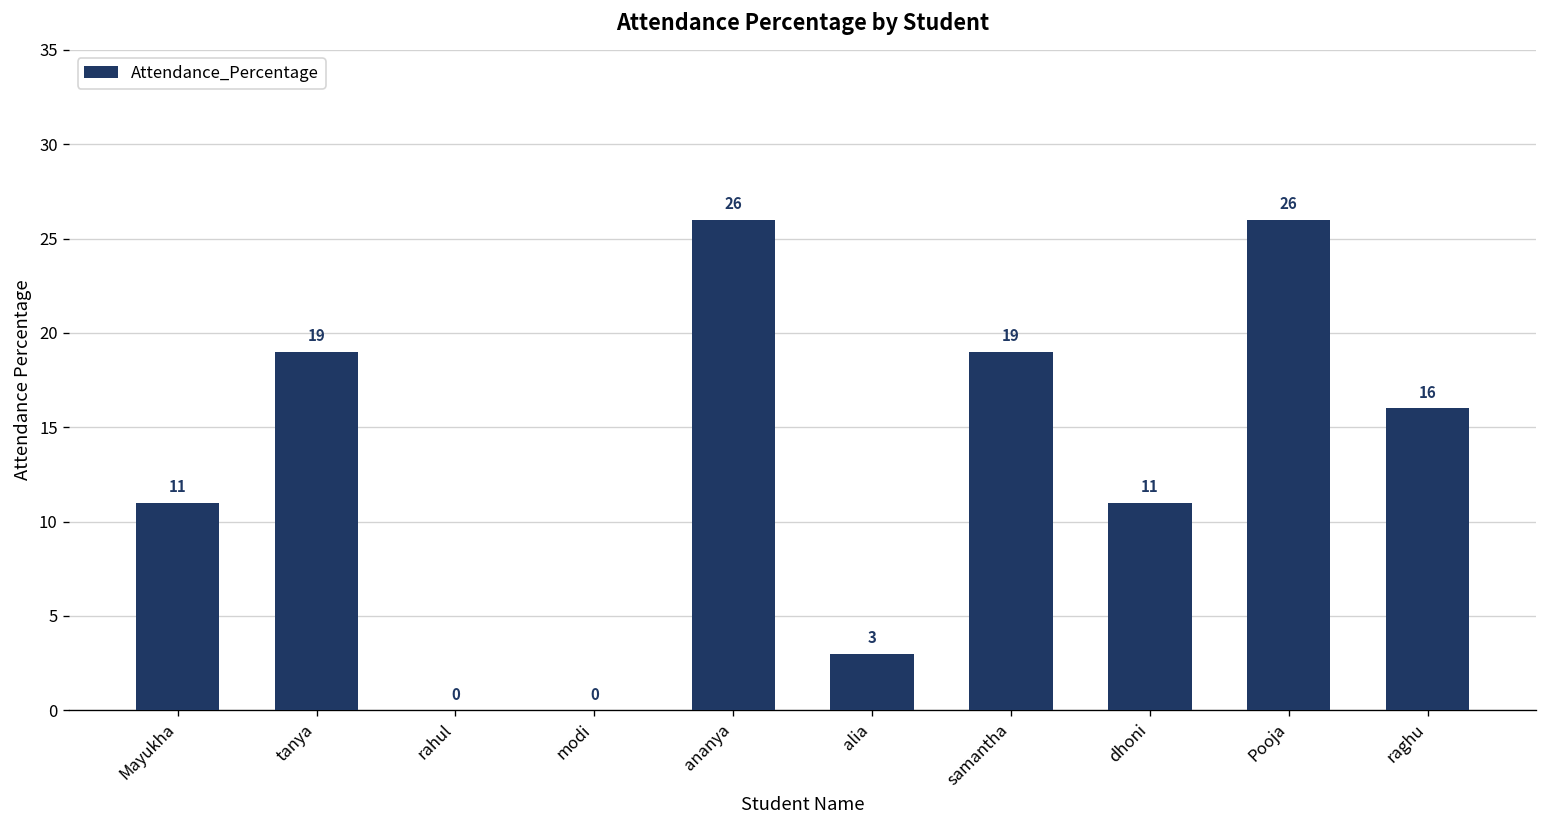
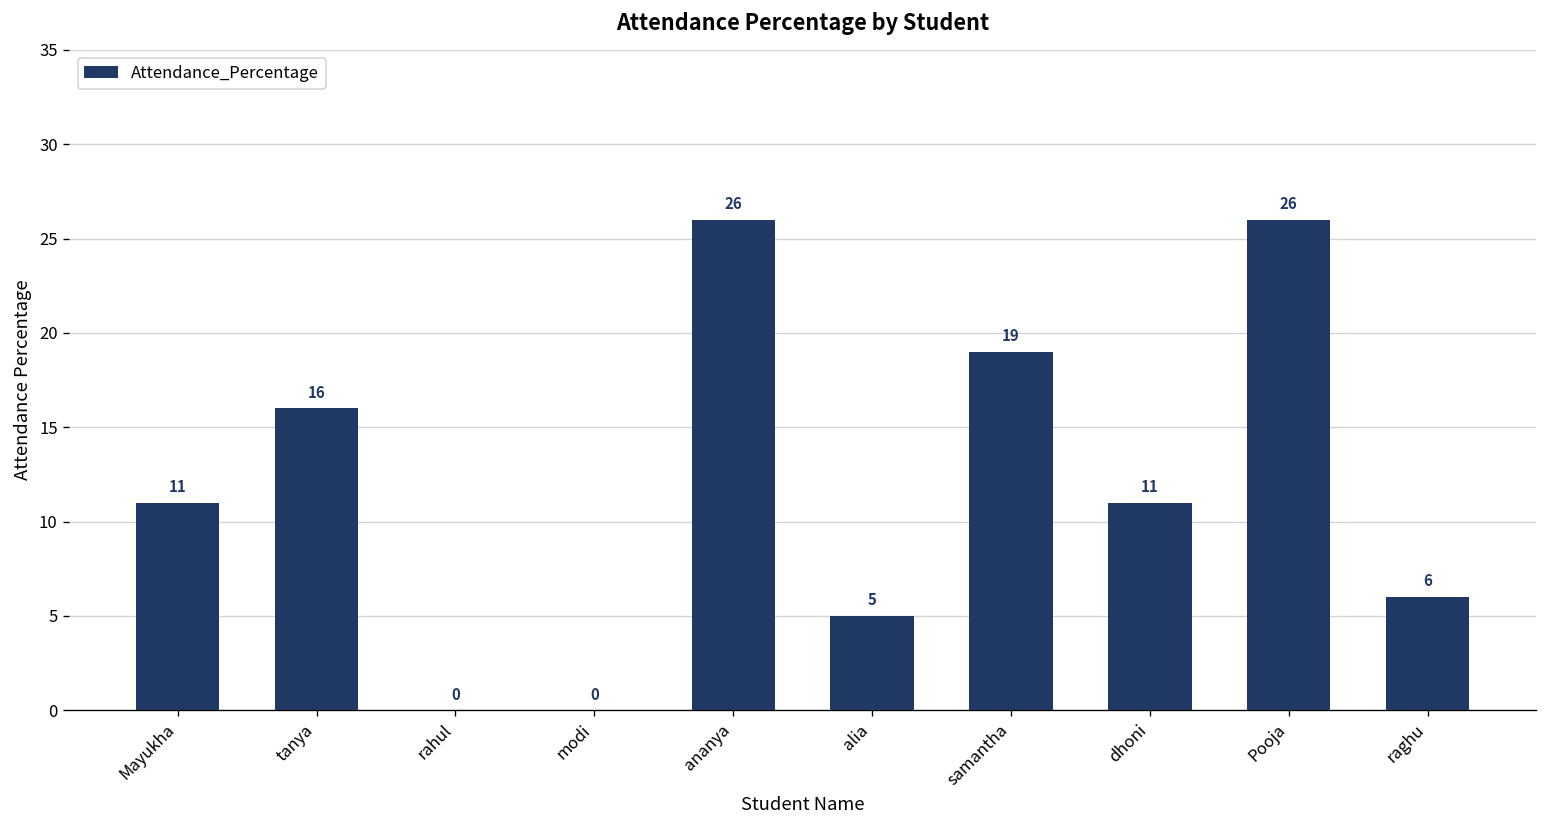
  {
    "Mayukha": 11,
-   "tanya": 19,
+   "tanya": 16,
    "rahul": 0,
    "modi": 0,
    "ananya": 26,
-   "alia": 3,
+   "alia": 5,
    "samantha": 19,
    "dhoni": 11,
    "Pooja": 26,
-   "raghu": 16
+   "raghu": 6
  }
